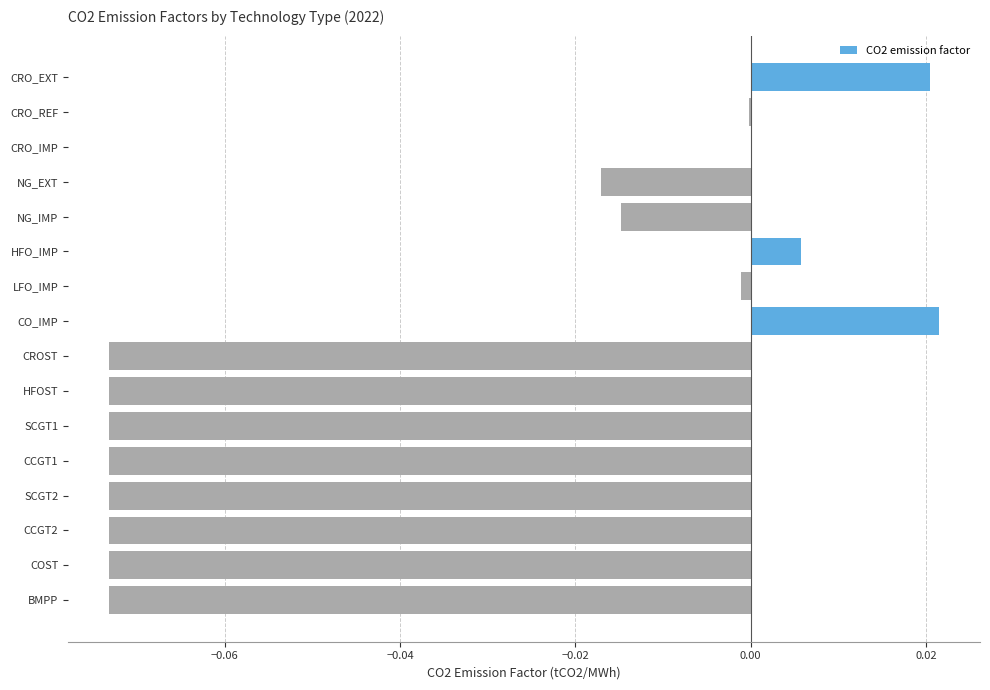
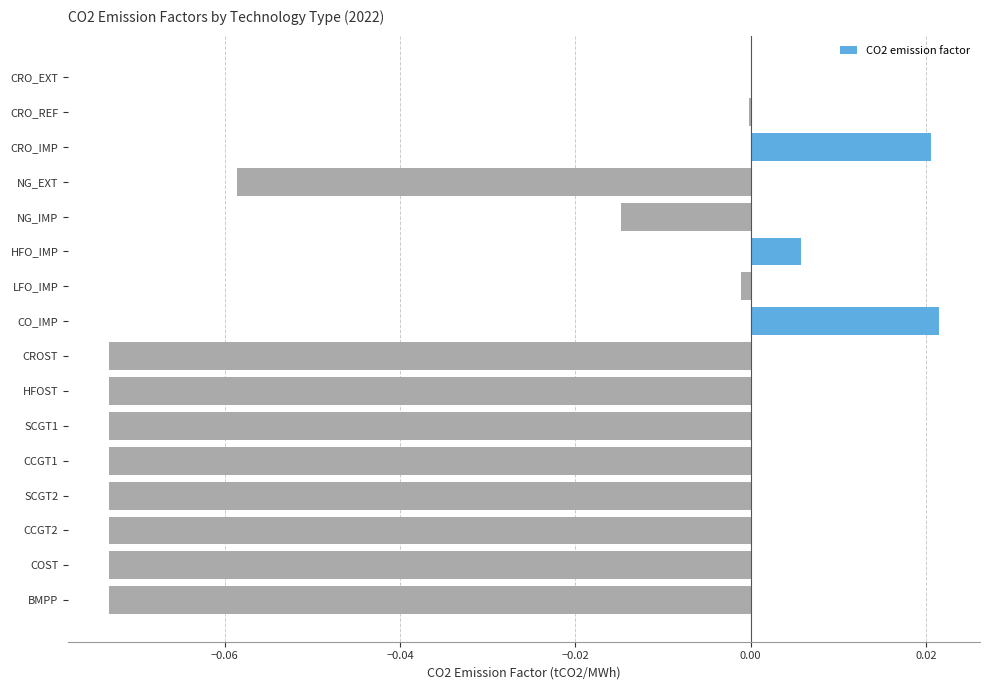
  {
-   "CRO_EXT": 0.020,
-   "CRO_IMP": 0.000,
-   "NG_EXT": -0.017,
+   "CRO_EXT": 0.000,
+   "CRO_IMP": 0.021,
+   "NG_EXT": -0.059,
    "NG_IMP": -0.015,
    "HFO_IMP": 0.006,
    "LFO_IMP": -0.001,
    "CO_IMP": 0.021,
    "CROST": -0.073,
    "HFOST": -0.073,
    "SCGT1": -0.073,
    "CCGT1": -0.073,
    "SCGT2": -0.073,
    "CCGT2": -0.073,
    "COST": -0.073,
    "BMPP": -0.073
  }
